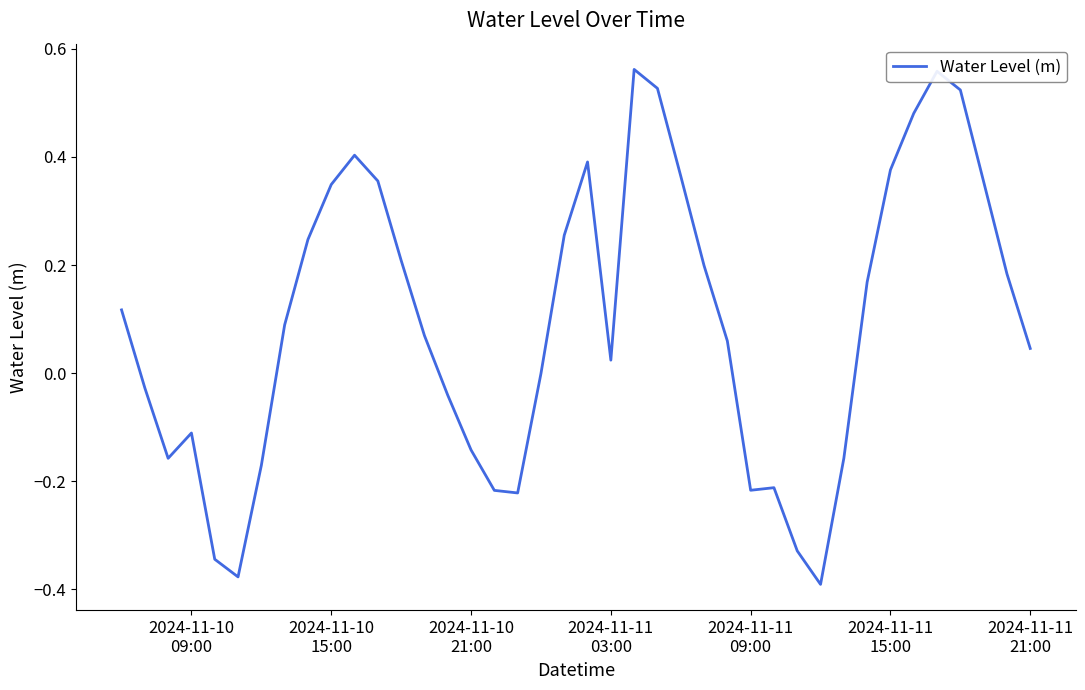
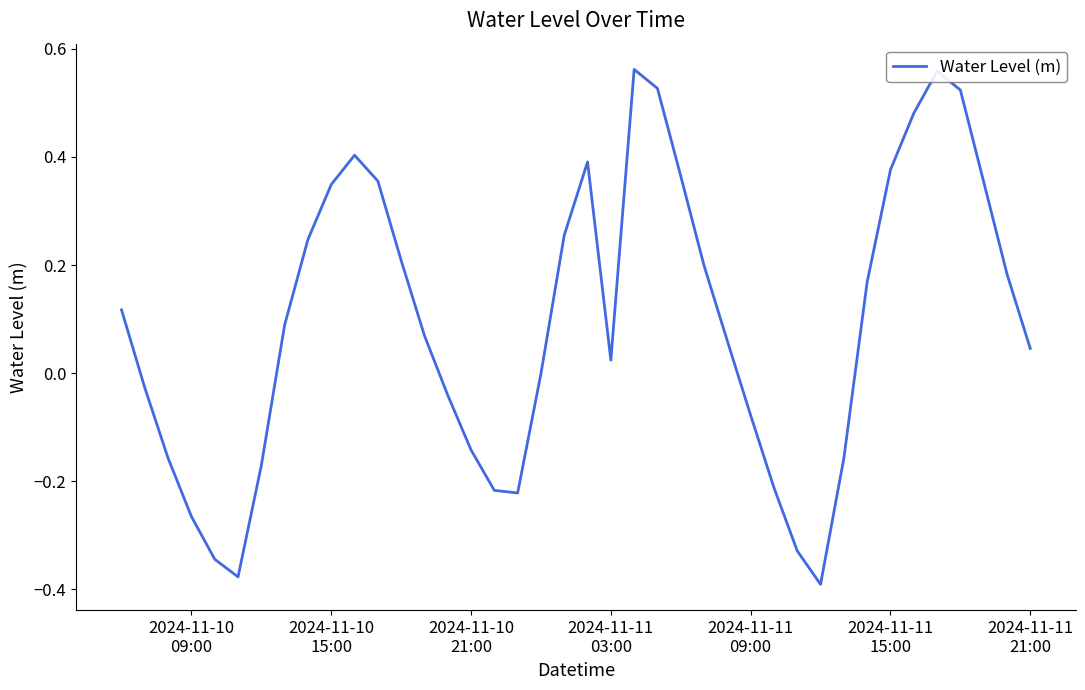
  {
-   "2024-11-10 09:00": -0.11,
+   "2024-11-10 09:00": -0.27,
    "2024-11-10 15:00": 0.35,
    "2024-11-10 21:00": -0.14,
    "2024-11-11 03:00": 0.02,
-   "2024-11-11 09:00": -0.22,
+   "2024-11-11 09:00": -0.08,
    "2024-11-11 15:00": 0.38,
    "2024-11-11 21:00": 0.05
  }
